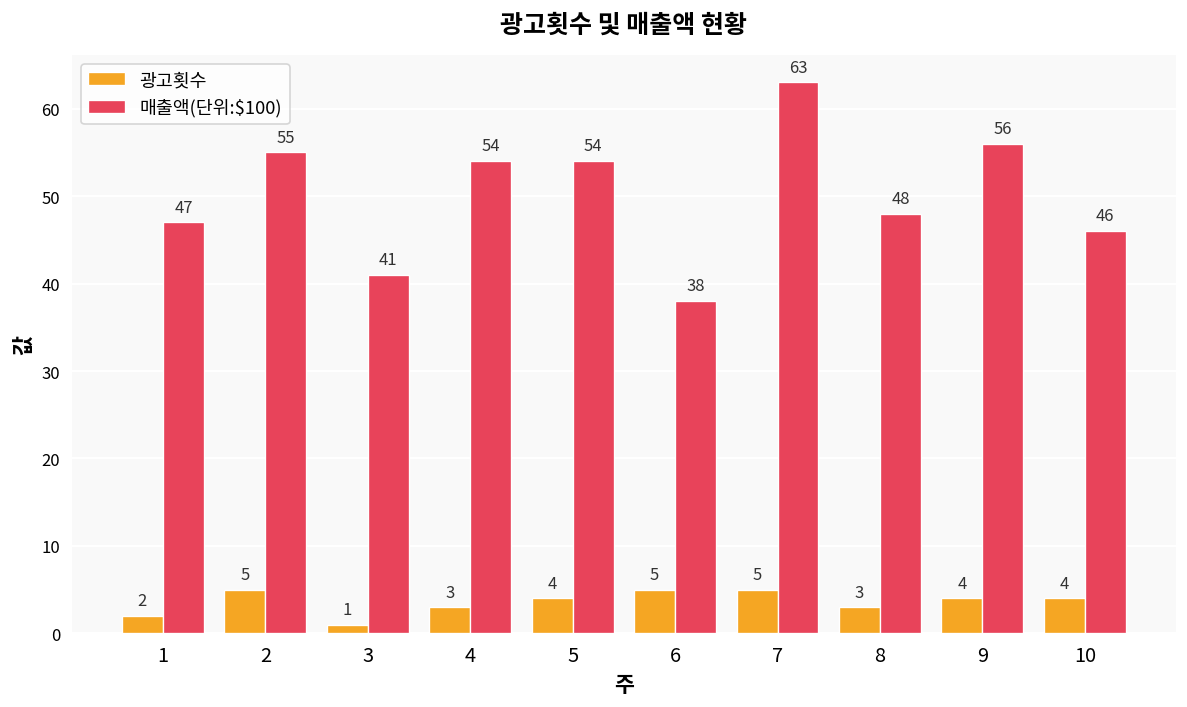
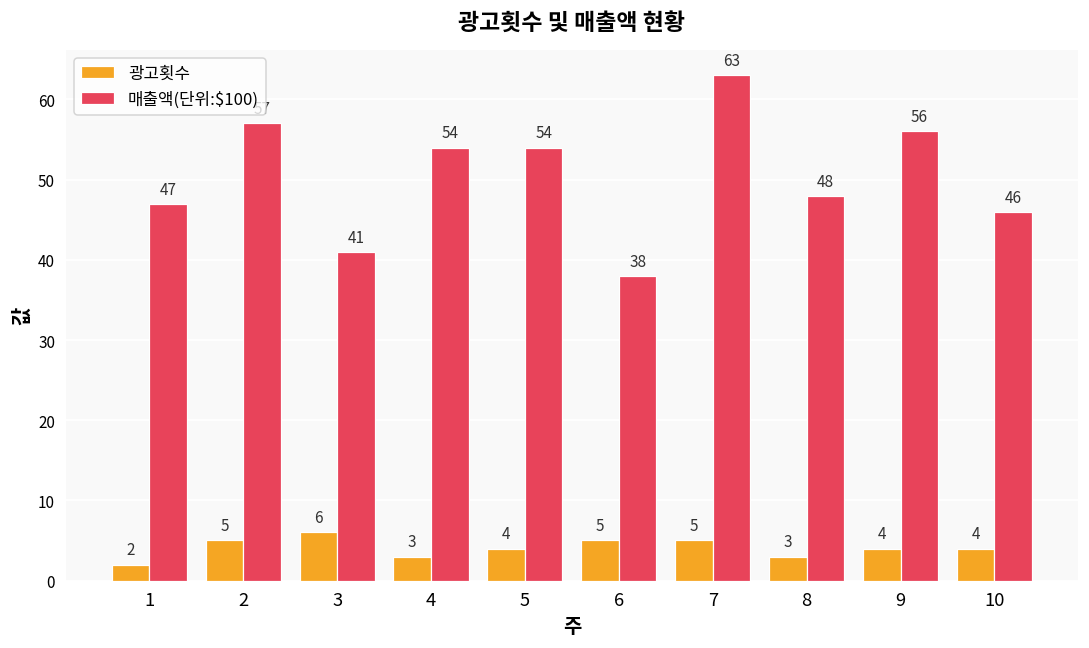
  {
    "광고횟수": {
      "1": 2,
      "2": 5,
-     "3": 1,
+     "3": 6,
      "4": 3,
      "5": 4,
      "6": 5,
      "7": 5,
      "8": 3,
      "9": 4,
      "10": 4
    },
    "매출액(단위:$100)": {
-     "2": 55
+     "2": 57
    }
  }
